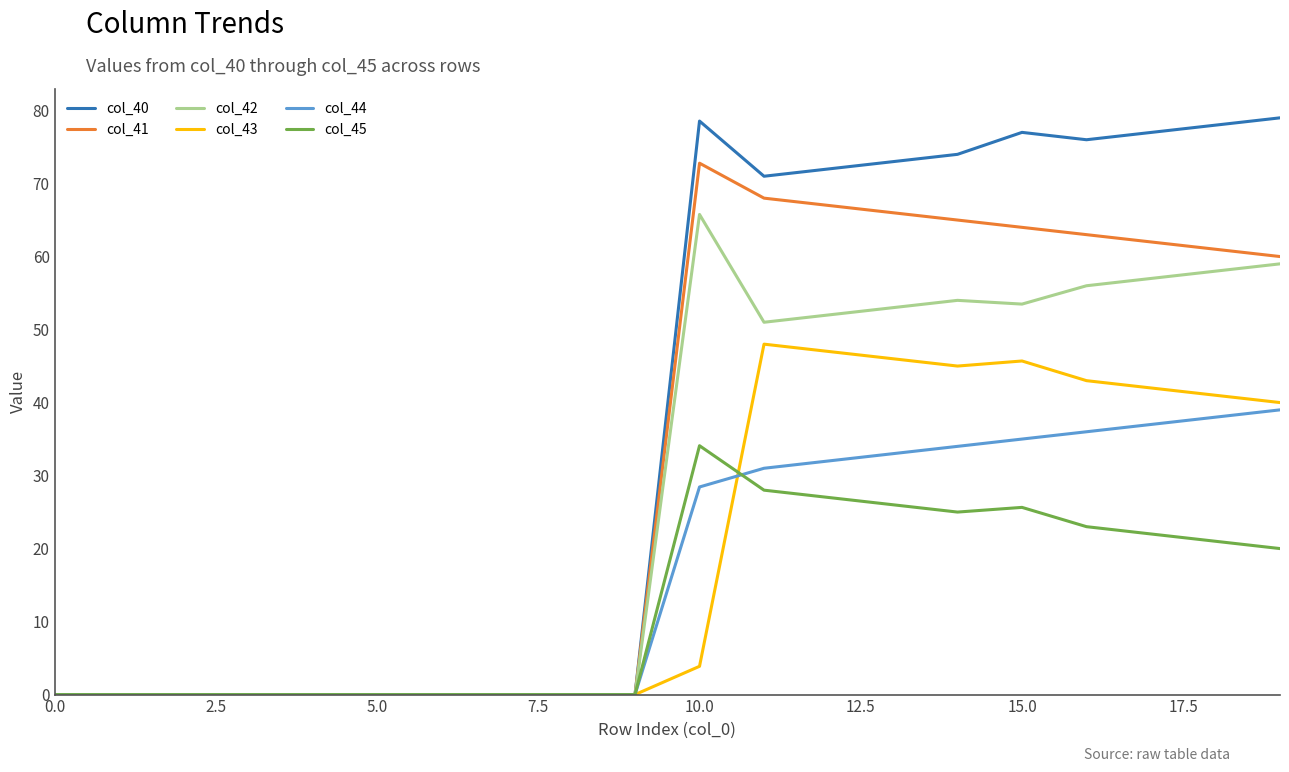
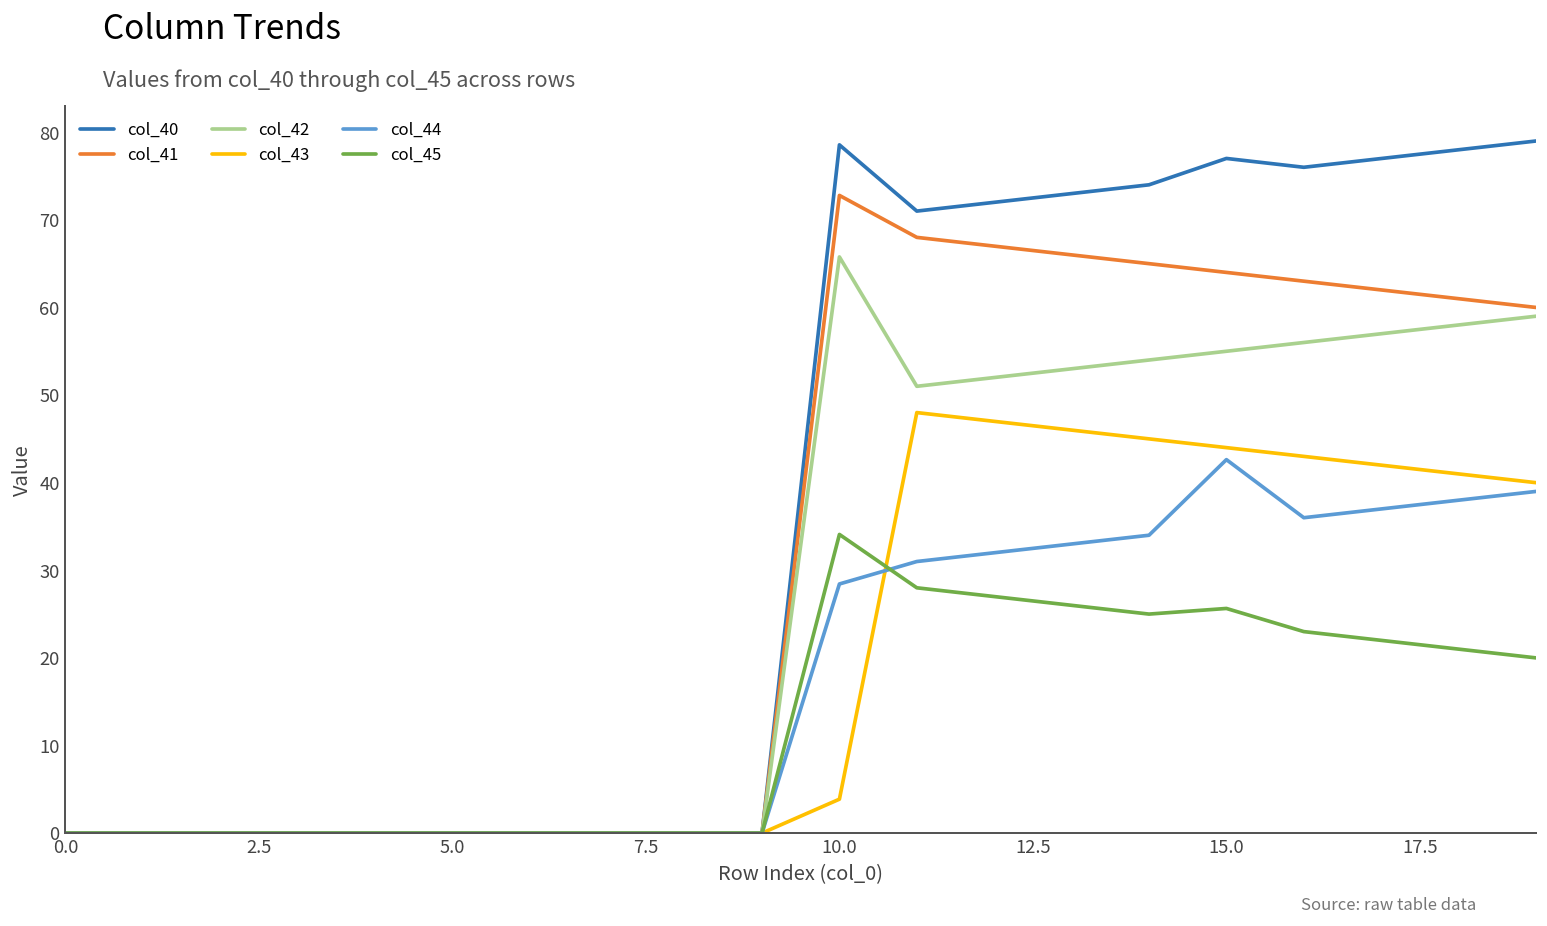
  {
    "col_40": {
      "10.0": 79,
      "15.0": 77
    },
    "col_41": {
      "10.0": 73,
      "15.0": 64
    },
    "col_42": {
      "10.0": 66,
-     "15.0": 53
+     "15.0": 55
    },
    "col_43": {
      "10.0": 4,
-     "15.0": 46
+     "15.0": 44
    },
    "col_44": {
      "10.0": 28,
-     "15.0": 35
+     "15.0": 43
    },
    "col_45": {
      "10.0": 34,
      "15.0": 26
    }
  }
